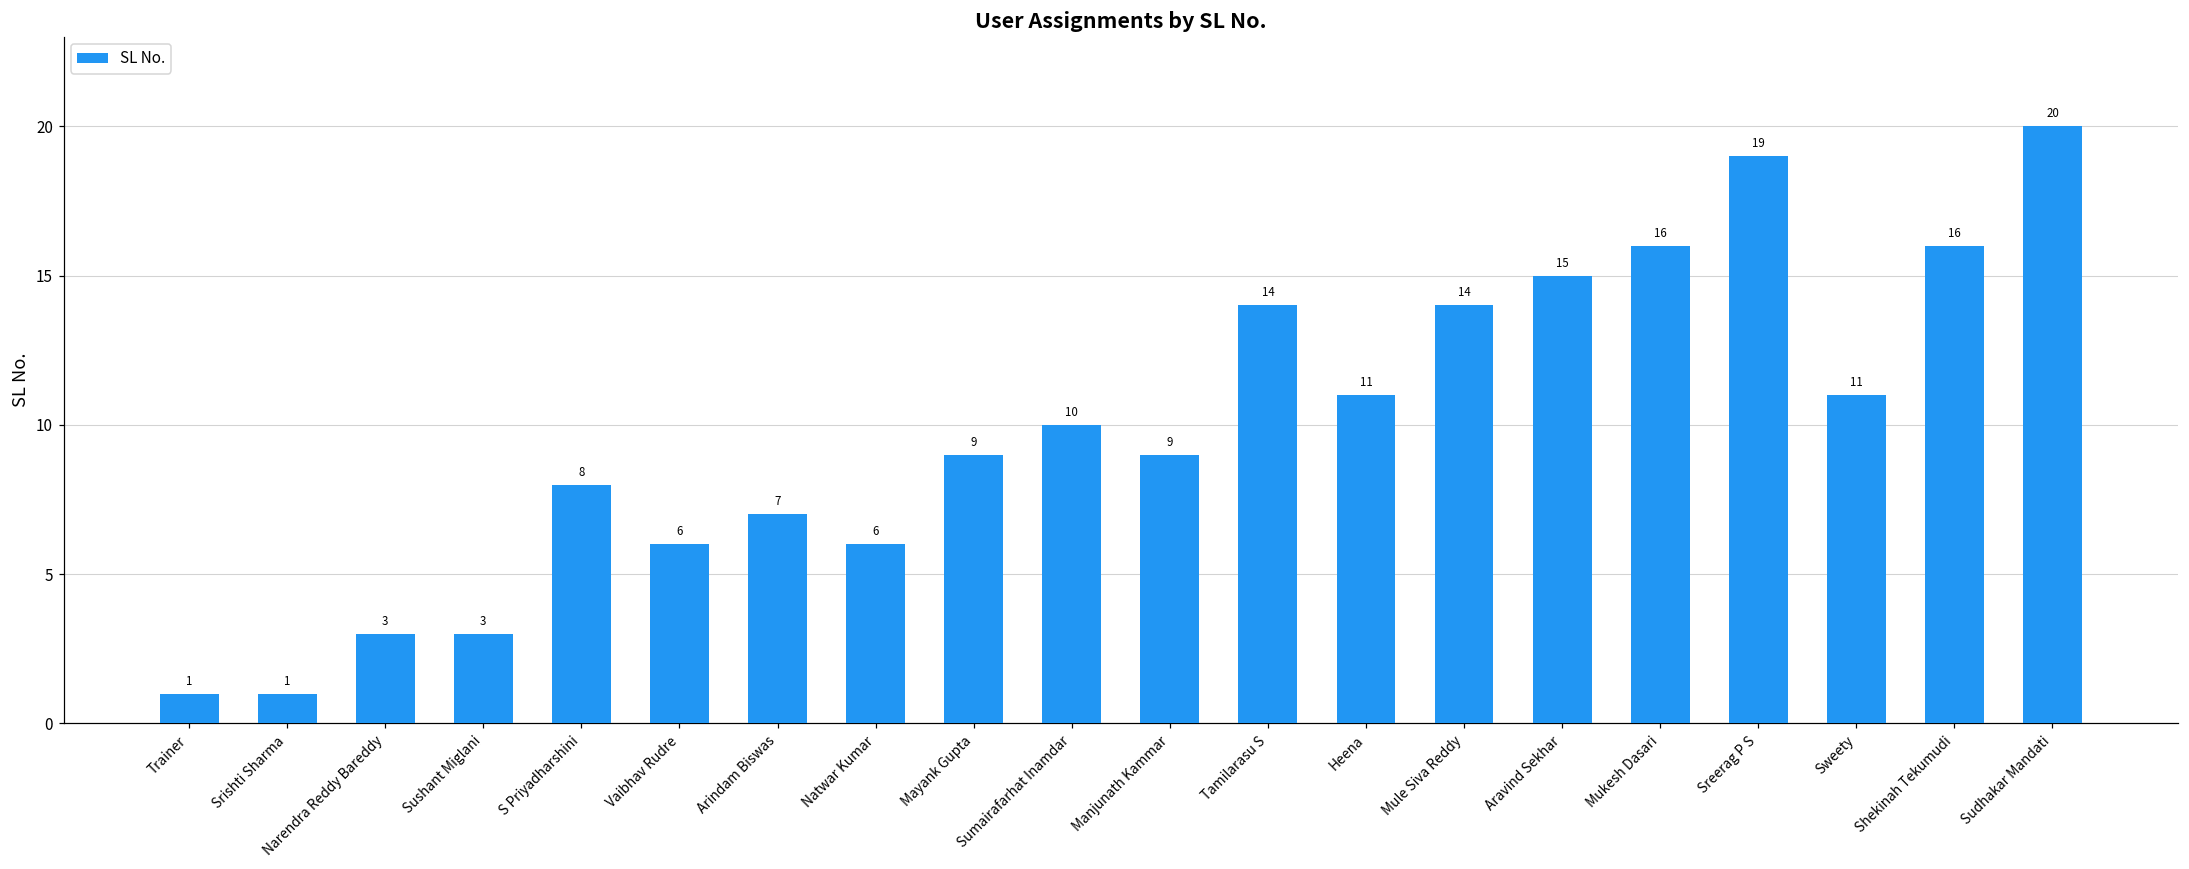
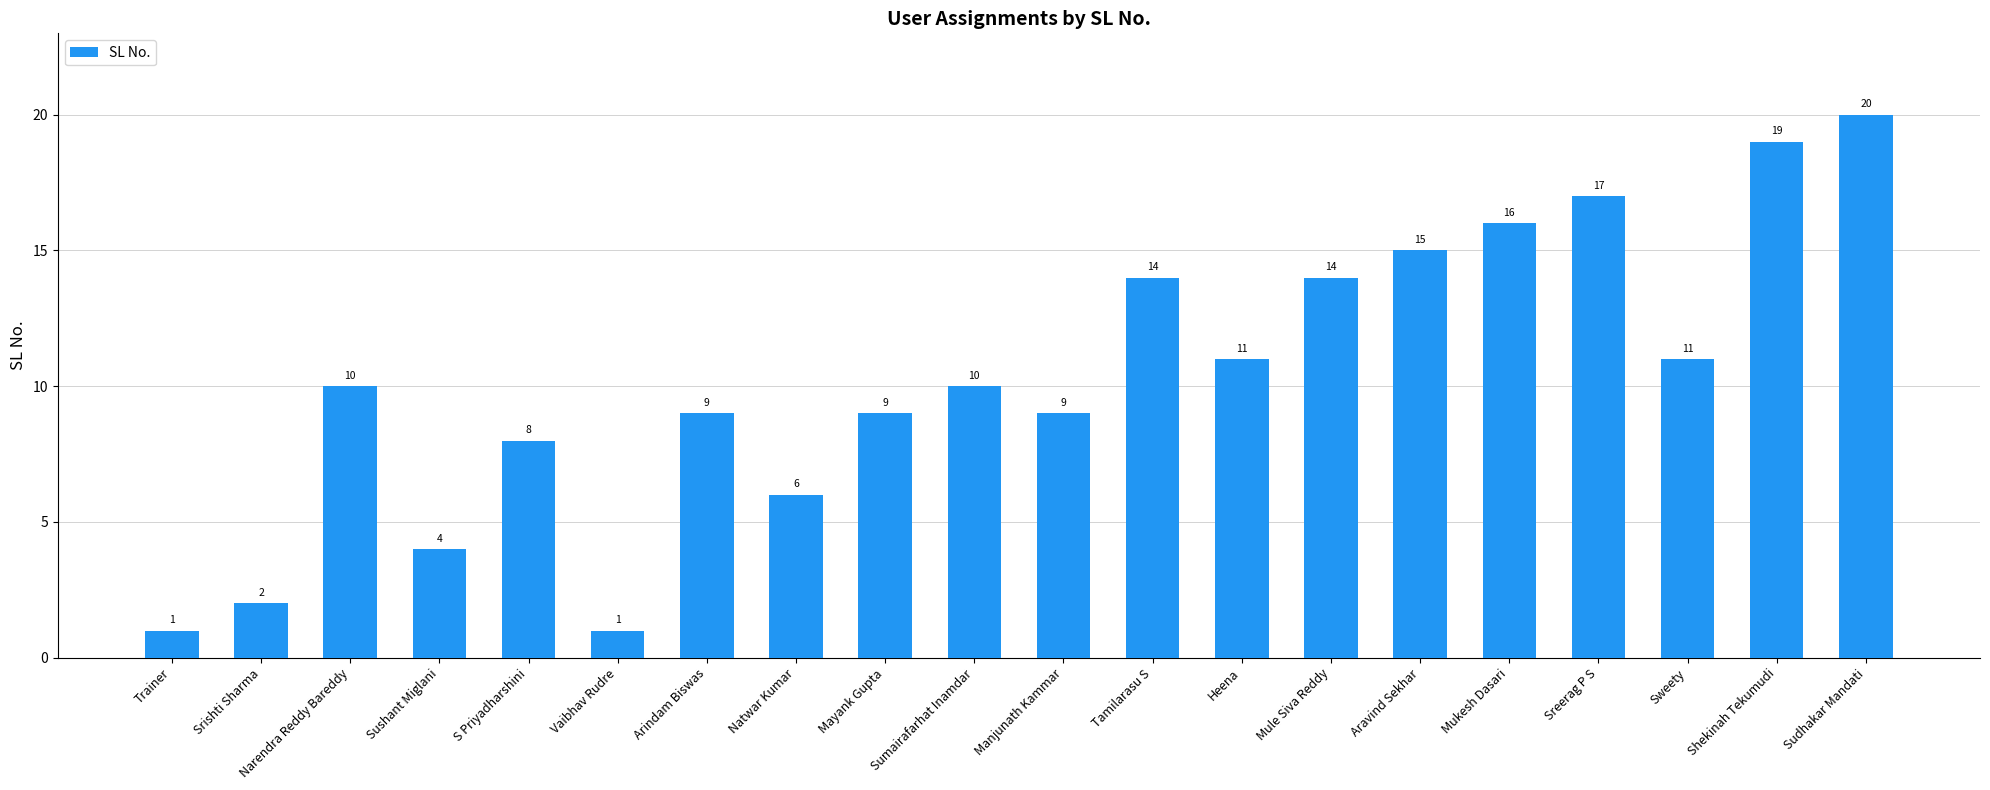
  {
    "Trainer": 1,
-   "Srishti Sharma": 1,
-   "Narendra Reddy Bareddy": 3,
-   "Sushant Miglani": 3,
+   "Srishti Sharma": 2,
+   "Narendra Reddy Bareddy": 10,
+   "Sushant Miglani": 4,
    "S Priyadharshini": 8,
-   "Vaibhav Rudre": 6,
-   "Arindam Biswas": 7,
+   "Vaibhav Rudre": 1,
+   "Arindam Biswas": 9,
    "Natwar Kumar": 6,
    "Mayank Gupta": 9,
    "Sumairafarhat Inamdar": 10,
    "Manjunath Kammar": 9,
    "Tamilarasu S": 14,
    "Heena": 11,
    "Mule Siva Reddy": 14,
    "Aravind Sekhar": 15,
    "Mukesh Dasari": 16,
-   "Sreerag P S": 19,
+   "Sreerag P S": 17,
    "Sweety": 11,
-   "Shekinah Tekumudi": 16,
+   "Shekinah Tekumudi": 19,
    "Sudhakar Mandati": 20
  }
